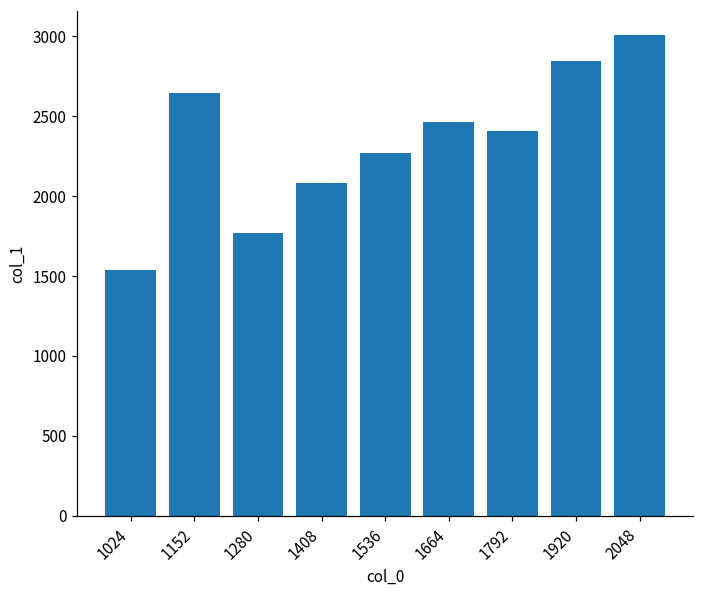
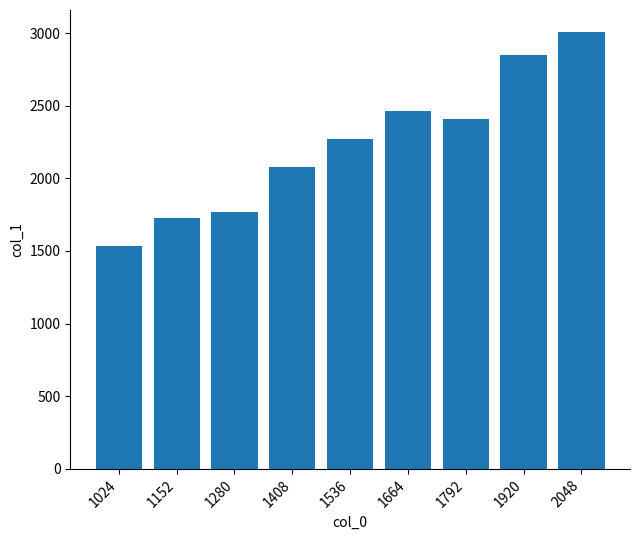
  {
    "1024": 1540,
-   "1152": 2640,
+   "1152": 1730,
    "1280": 1770,
    "1408": 2080,
    "1536": 2270,
    "1664": 2460,
    "1792": 2410,
    "1920": 2850,
    "2048": 3010
  }
